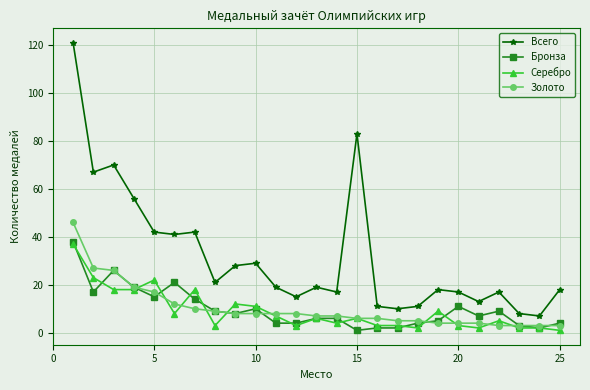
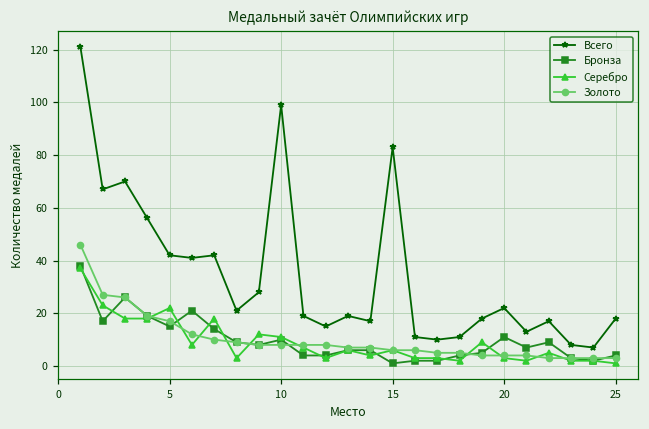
  {
    "Всего": {
      "5": 42,
-     "10": 29,
+     "10": 99,
      "15": 83,
-     "20": 17,
+     "20": 22,
      "25": 18
    },
    "Бронза": {
      "5": 15,
      "15": 1,
      "20": 11
    },
    "Серебро": {
      "5": 22,
      "25": 1
    },
    "Золото": {
      "5": 17,
      "10": 8
    }
  }
